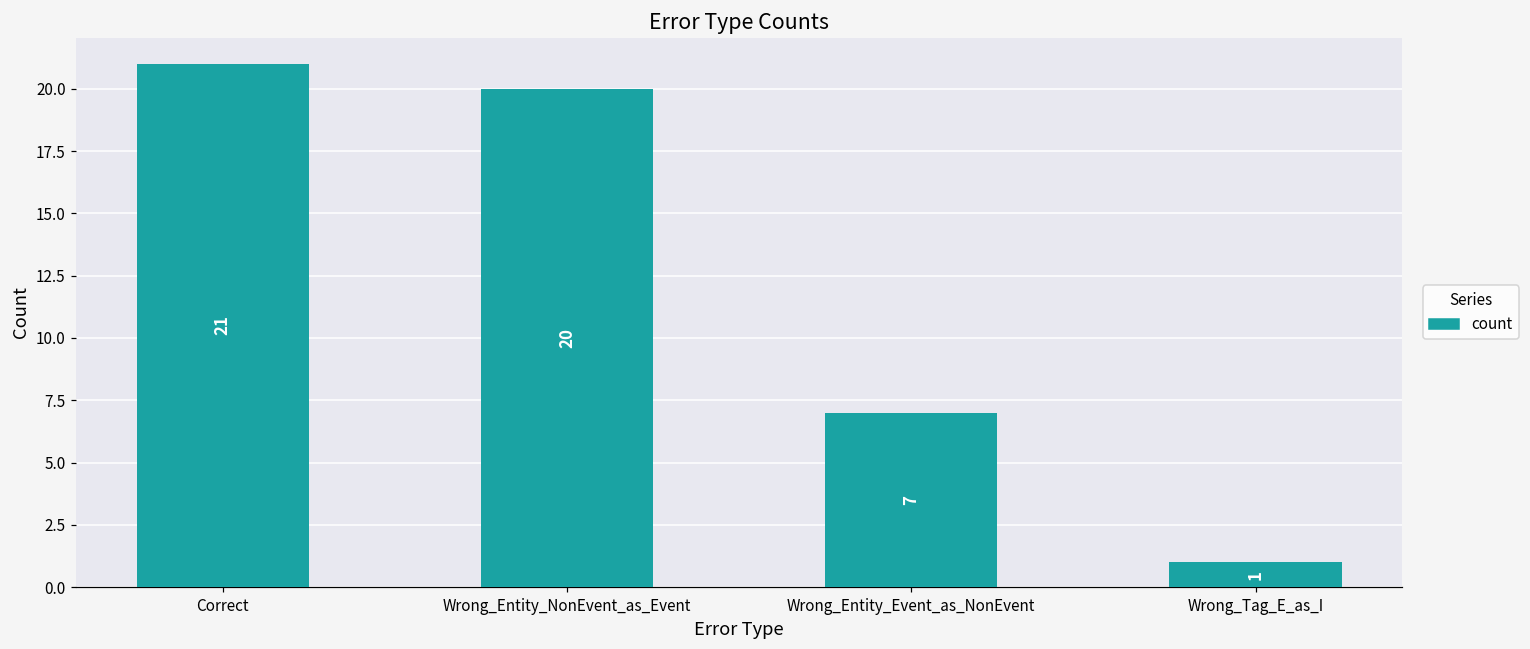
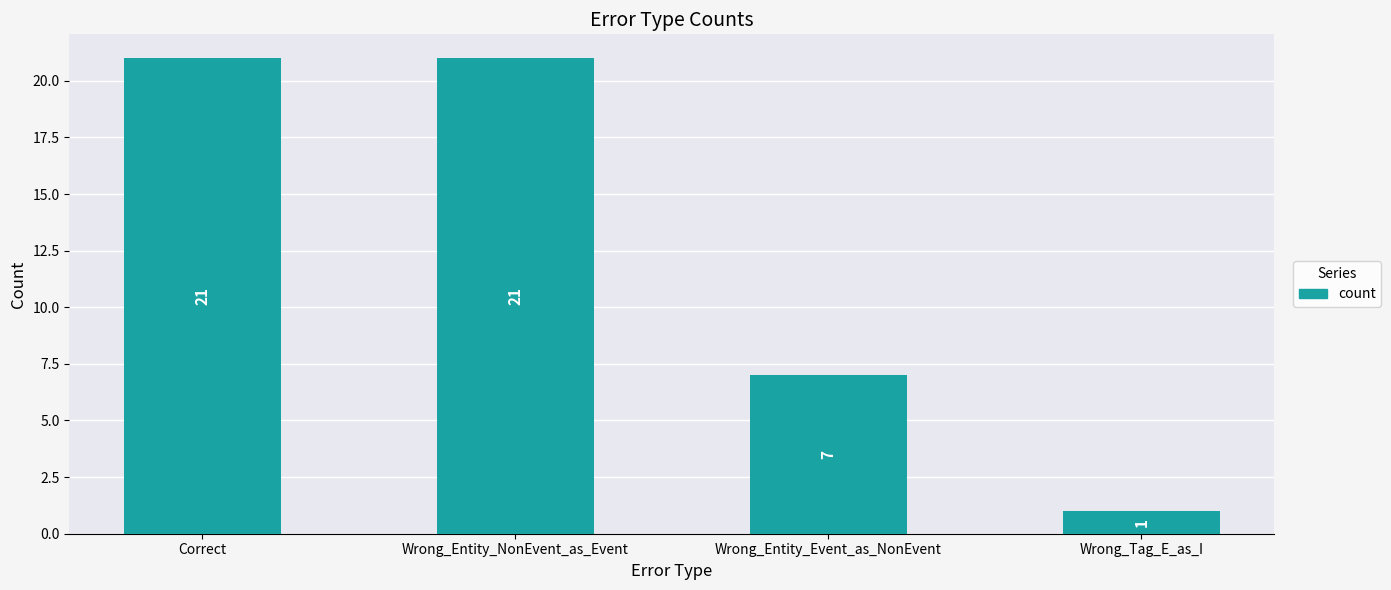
  {
    "Correct": 21,
-   "Wrong_Entity_NonEvent_as_Event": 20,
+   "Wrong_Entity_NonEvent_as_Event": 21,
    "Wrong_Entity_Event_as_NonEvent": 7,
    "Wrong_Tag_E_as_I": 1
  }
